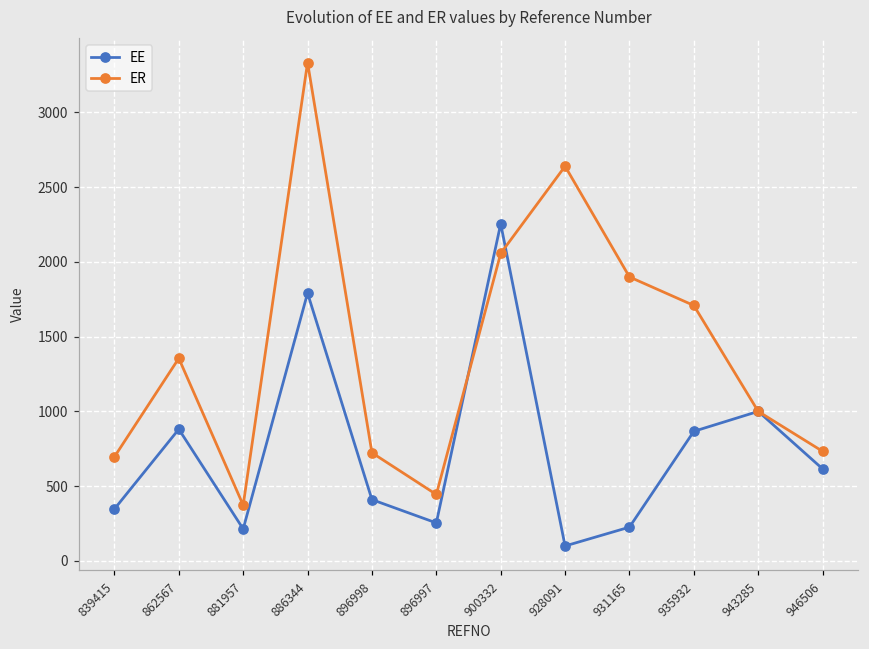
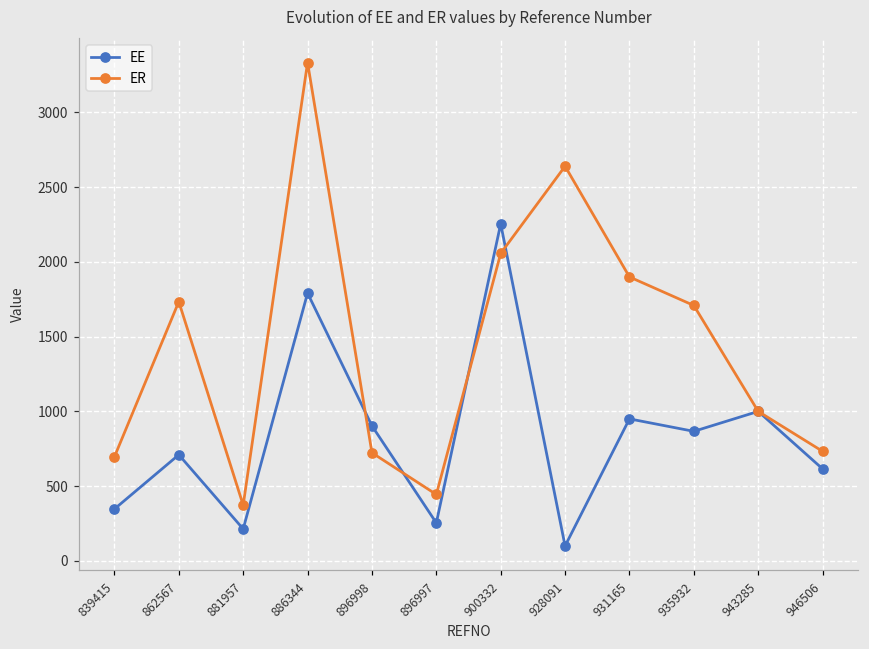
  {
    "EE": {
      "839415": 350,
-     "862567": 880,
+     "862567": 710,
      "881957": 210,
      "886344": 1790,
-     "896998": 410,
+     "896998": 900,
      "896997": 250,
      "900332": 2250,
      "928091": 100,
-     "931165": 230,
+     "931165": 950,
      "935932": 870,
      "946506": 620
    },
    "ER": {
      "839415": 700,
-     "862567": 1360,
+     "862567": 1730,
      "881957": 370,
      "886344": 3330,
      "896998": 720,
      "896997": 440,
      "900332": 2060,
      "928091": 2640,
      "931165": 1900,
      "935932": 1710,
      "946506": 730
    }
  }
